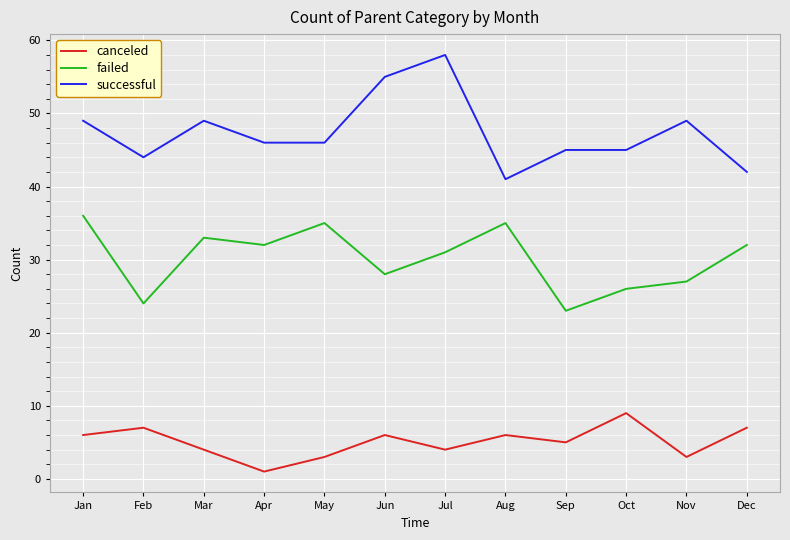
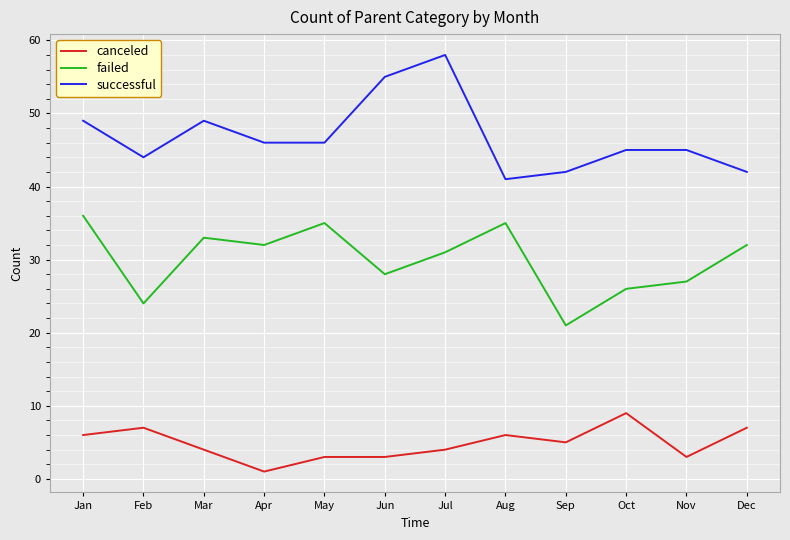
  {
    "canceled": {
      "Jan": 6,
      "Feb": 7,
      "Mar": 4,
      "Apr": 1,
      "May": 3,
-     "Jun": 6,
+     "Jun": 3,
      "Jul": 4,
      "Aug": 6,
      "Sep": 5,
      "Oct": 9,
      "Nov": 3,
      "Dec": 7
    },
    "failed": {
      "Jan": 36,
      "Feb": 24,
      "Mar": 33,
      "Apr": 32,
      "May": 35,
      "Jun": 28,
      "Jul": 31,
      "Aug": 35,
-     "Sep": 23,
+     "Sep": 21,
      "Oct": 26,
      "Nov": 27,
      "Dec": 32
    },
    "successful": {
      "Jan": 49,
      "Feb": 44,
      "Mar": 49,
      "Apr": 46,
      "May": 46,
      "Jun": 55,
      "Jul": 58,
      "Aug": 41,
-     "Sep": 45,
+     "Sep": 42,
      "Oct": 45,
-     "Nov": 49,
+     "Nov": 45,
      "Dec": 42
    }
  }
